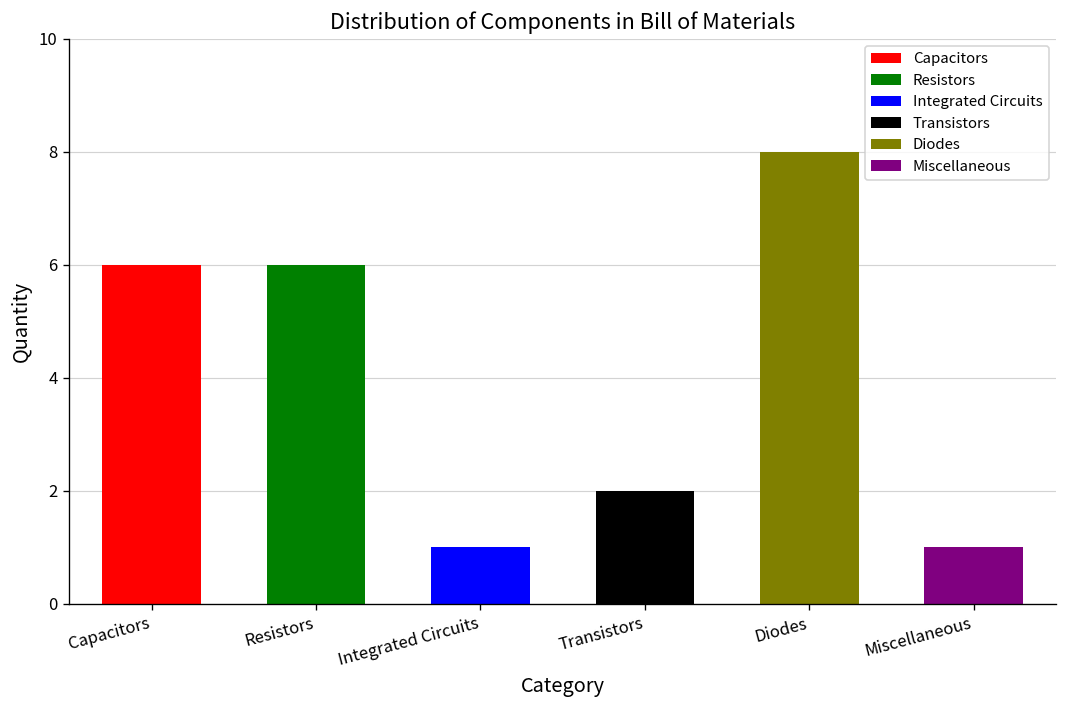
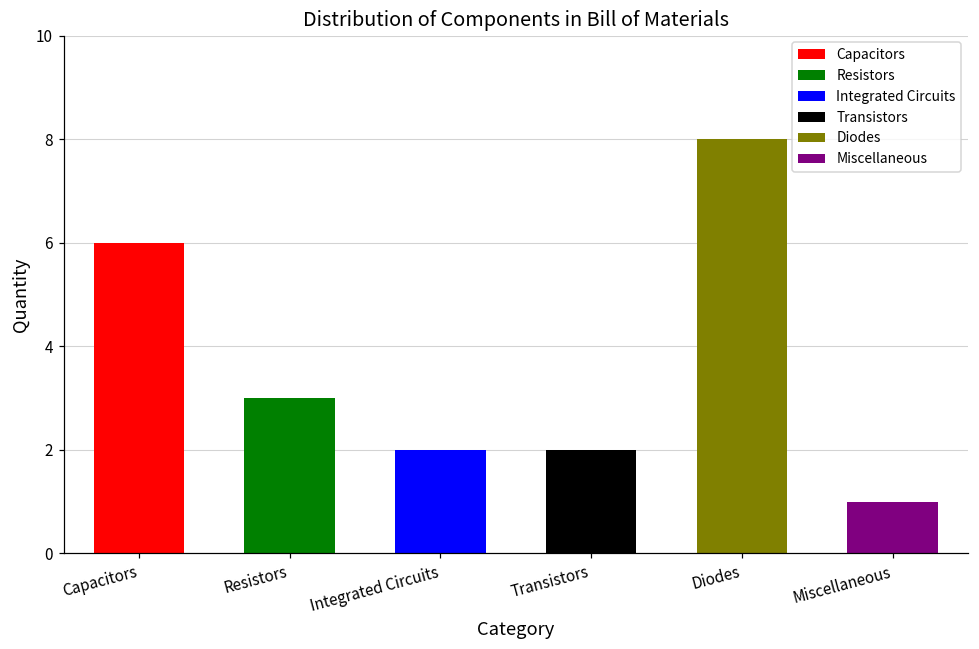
  {
    "Capacitors": 6,
-   "Resistors": 6,
-   "Integrated Circuits": 1,
+   "Resistors": 3,
+   "Integrated Circuits": 2,
    "Transistors": 2,
    "Diodes": 8,
    "Miscellaneous": 1
  }
